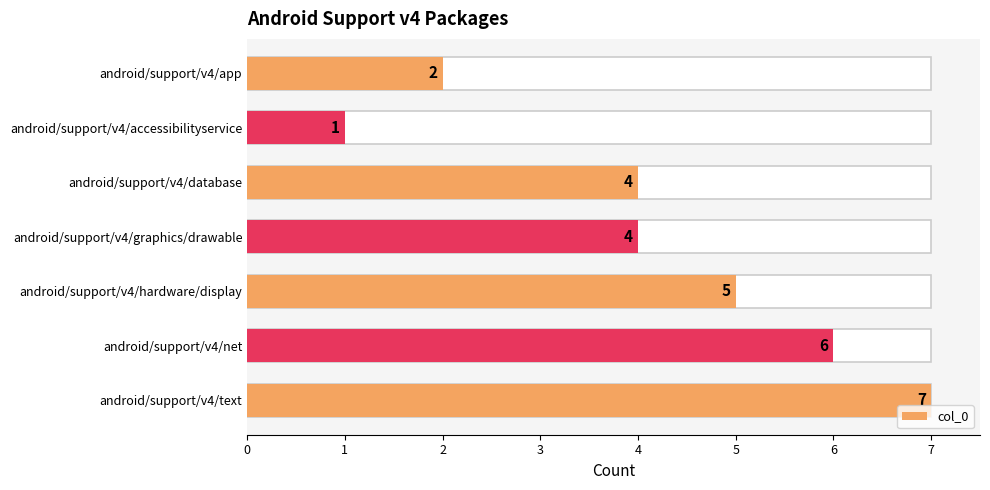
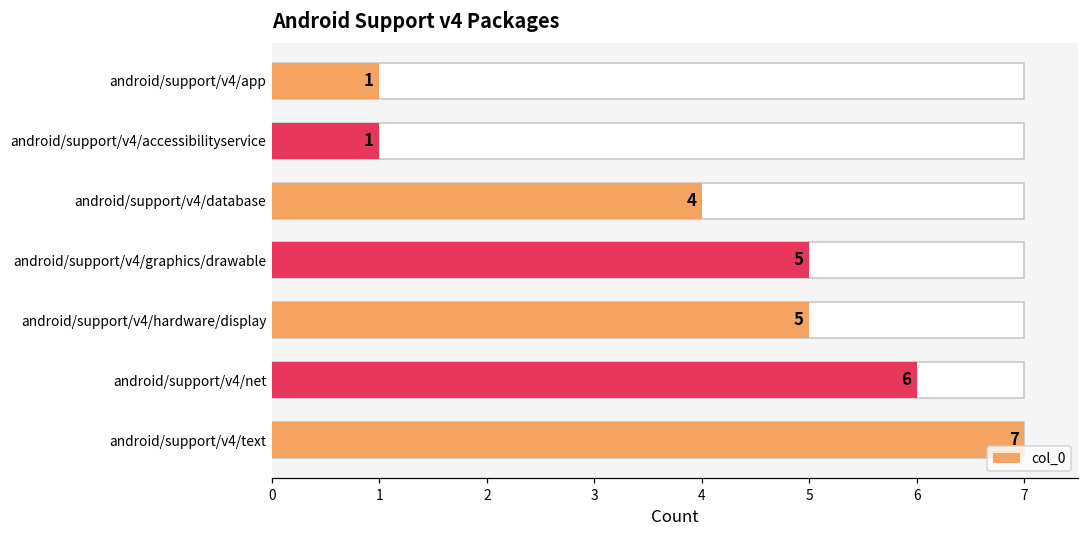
  {
    "col_0": {
-     "android/support/v4/app": 2,
-     "android/support/v4/graphics/drawable": 4
+     "android/support/v4/app": 1,
+     "android/support/v4/graphics/drawable": 5
    }
  }
